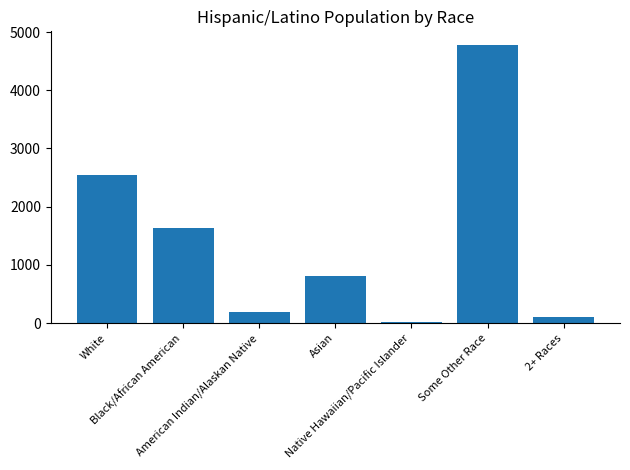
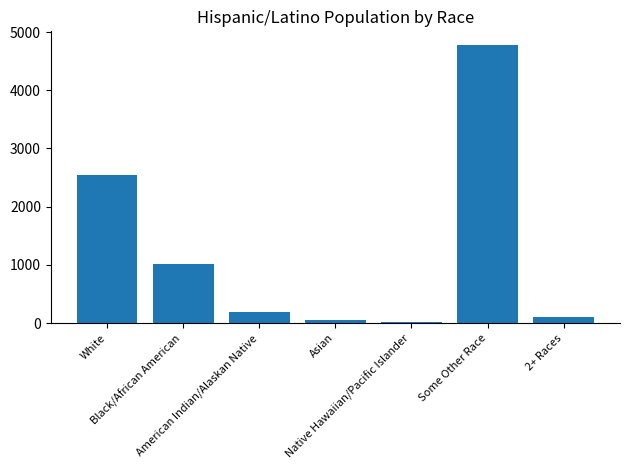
  {
    "White": 2500,
-   "Black/African American": 1600,
+   "Black/African American": 1000,
    "American Indian/Alaskan Native": 200,
-   "Asian": 800,
+   "Asian": 0,
    "Some Other Race": 4800,
    "2+ Races": 100
  }
